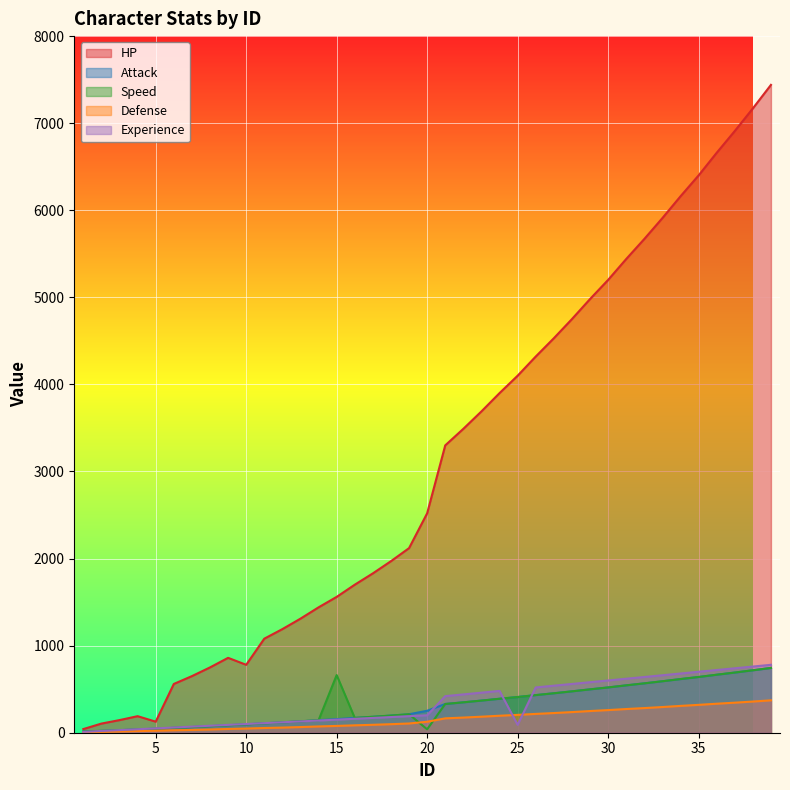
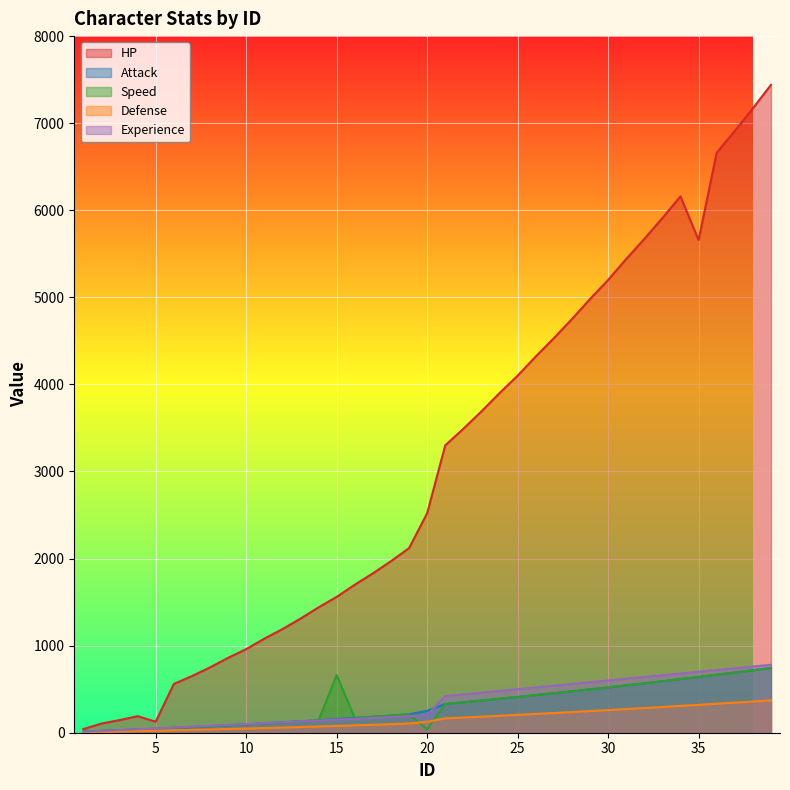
  {
    "HP": {
      "5": 100,
-     "10": 800,
+     "10": 1000,
      "15": 1600,
      "20": 2500,
      "25": 4100,
      "30": 5200,
-     "35": 6400
+     "35": 5700
    },
    "Attack": {
      "20": 300
    },
    "Speed": {
      "15": 700,
      "20": 0
    },
    "Defense": {
      "10": 0,
      "15": 100,
      "20": 100,
      "25": 200,
      "30": 300,
      "35": 300
    },
    "Experience": {
      "20": 200,
-     "25": 100,
+     "25": 500,
      "30": 600,
      "35": 700
    }
  }
